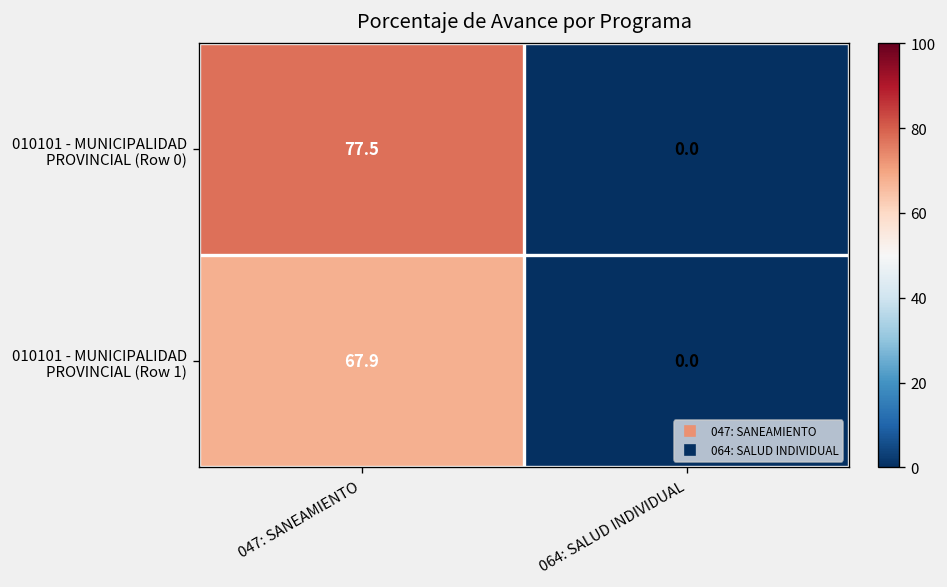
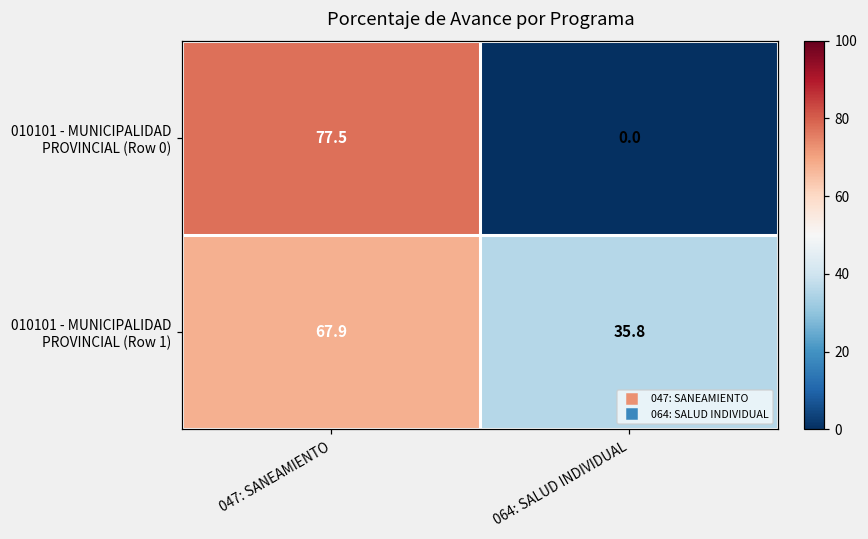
  {
    "010101 - MUNICIPALIDAD PROVINCIAL (Row 0)": {
      "047: SANEAMIENTO": 77.5,
      "064: SALUD INDIVIDUAL": 0.0
    },
    "010101 - MUNICIPALIDAD PROVINCIAL (Row 1)": {
      "047: SANEAMIENTO": 67.9,
-     "064: SALUD INDIVIDUAL": 0.0
+     "064: SALUD INDIVIDUAL": 35.8
    }
  }
